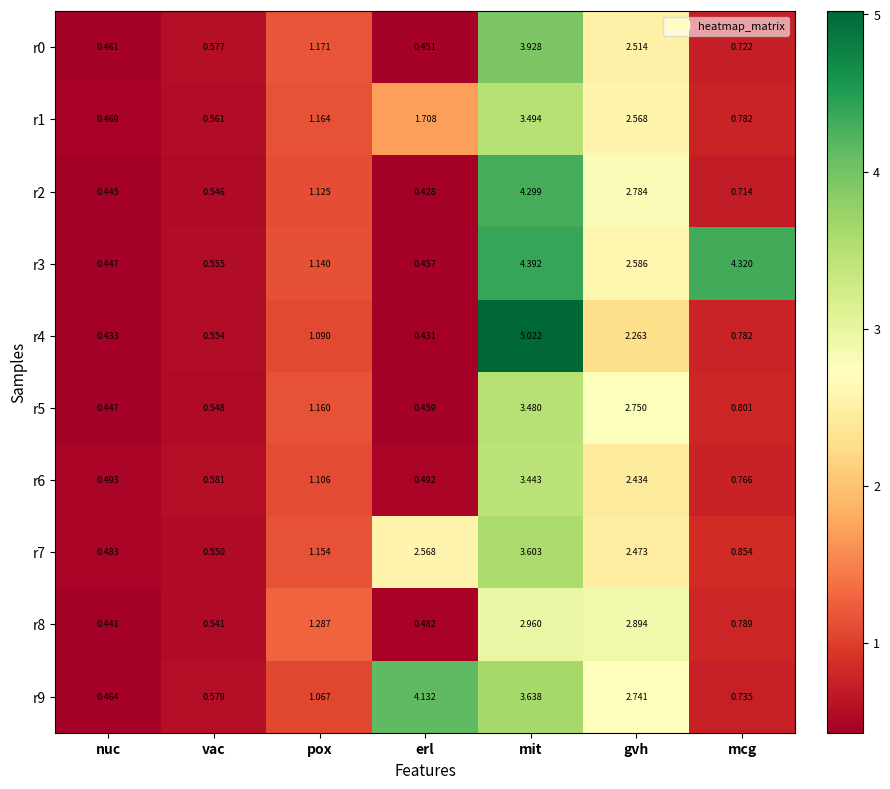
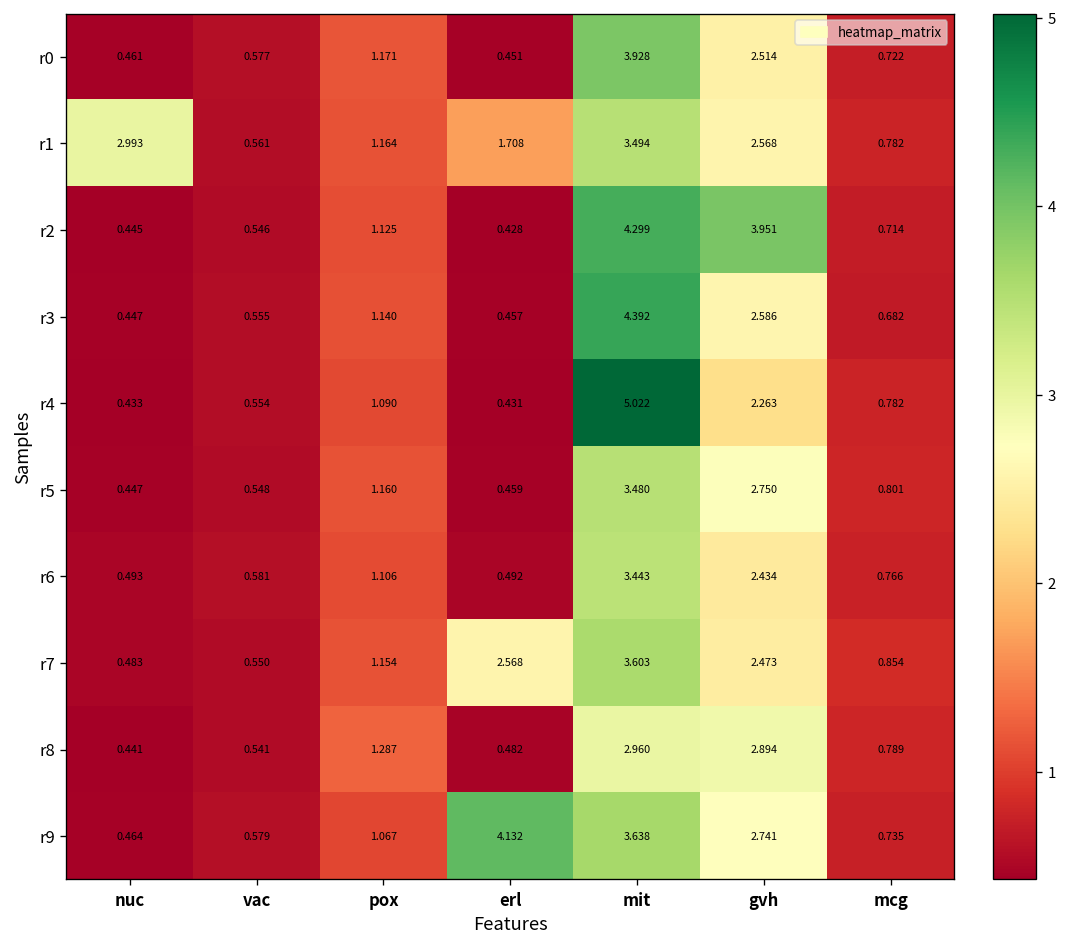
  {
    "r0": {
      "nuc": 0.461,
      "vac": 0.577,
      "pox": 1.171,
      "erl": 0.451,
      "mit": 3.928,
      "gvh": 2.514,
      "mcg": 0.722
    },
    "r1": {
-     "nuc": 0.469,
+     "nuc": 2.993,
      "vac": 0.561,
      "pox": 1.164,
      "erl": 1.708,
      "mit": 3.494,
      "gvh": 2.568,
      "mcg": 0.782
    },
    "r2": {
      "nuc": 0.445,
      "vac": 0.546,
      "pox": 1.125,
      "erl": 0.428,
      "mit": 4.299,
-     "gvh": 2.784,
+     "gvh": 3.951,
      "mcg": 0.714
    },
    "r3": {
      "nuc": 0.447,
      "vac": 0.555,
      "pox": 1.140,
      "erl": 0.457,
      "mit": 4.392,
      "gvh": 2.586,
-     "mcg": 4.320
+     "mcg": 0.682
    },
    "r4": {
      "nuc": 0.433,
      "vac": 0.554,
      "pox": 1.090,
      "erl": 0.431,
      "mit": 5.022,
      "gvh": 2.263,
      "mcg": 0.782
    },
    "r5": {
      "nuc": 0.447,
      "vac": 0.548,
      "pox": 1.160,
      "erl": 0.459,
      "mit": 3.480,
      "gvh": 2.750,
      "mcg": 0.801
    },
    "r6": {
      "nuc": 0.493,
      "vac": 0.581,
      "pox": 1.106,
      "erl": 0.492,
      "mit": 3.443,
      "gvh": 2.434,
      "mcg": 0.766
    },
    "r7": {
      "nuc": 0.483,
      "vac": 0.550,
      "pox": 1.154,
      "erl": 2.568,
      "mit": 3.603,
      "gvh": 2.473,
      "mcg": 0.854
    },
    "r8": {
      "nuc": 0.441,
      "vac": 0.541,
      "pox": 1.287,
      "erl": 0.482,
      "mit": 2.960,
      "gvh": 2.894,
      "mcg": 0.789
    },
    "r9": {
      "nuc": 0.464,
      "vac": 0.579,
      "pox": 1.067,
      "erl": 4.132,
      "mit": 3.638,
      "gvh": 2.741,
      "mcg": 0.735
    }
  }
